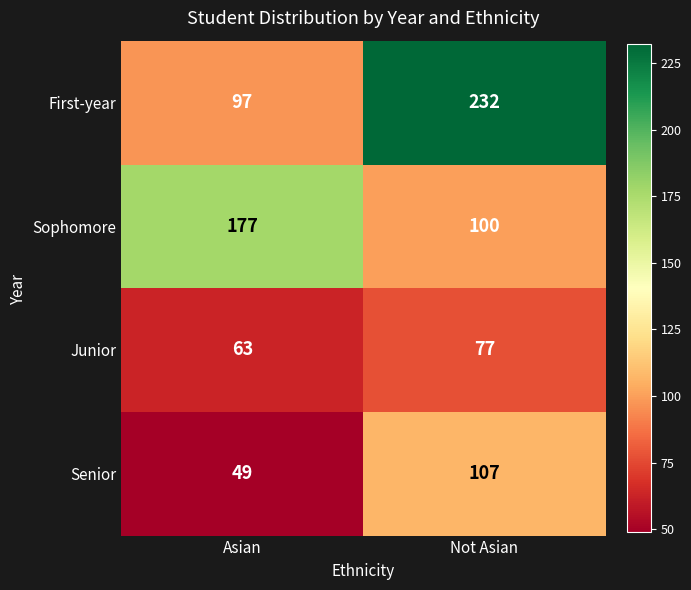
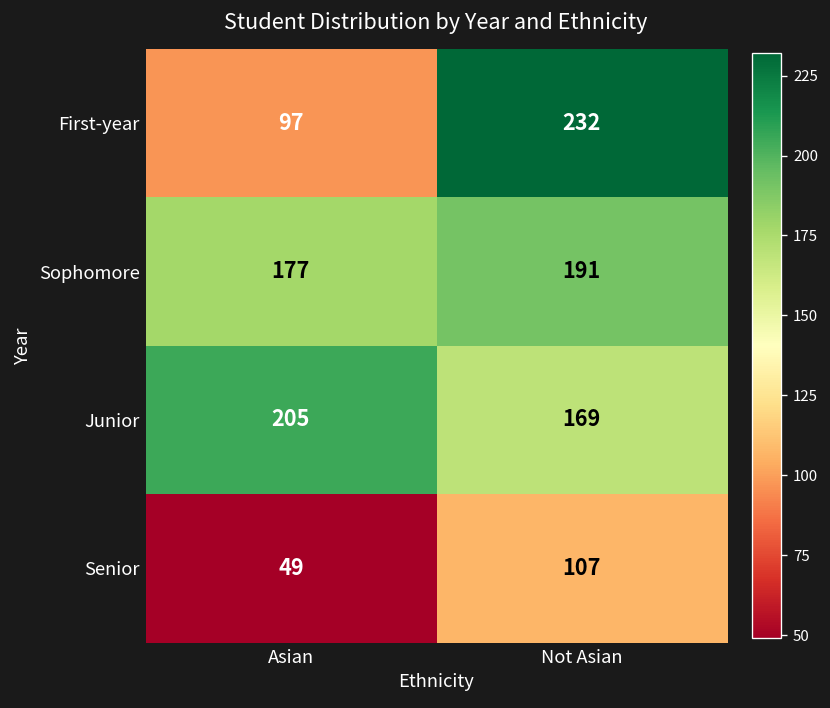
  {
    "First-year": {
      "Asian": 97,
      "Not Asian": 232
    },
    "Sophomore": {
      "Asian": 177,
-     "Not Asian": 100
+     "Not Asian": 191
    },
    "Junior": {
-     "Asian": 63,
-     "Not Asian": 77
+     "Asian": 205,
+     "Not Asian": 169
    },
    "Senior": {
      "Asian": 49,
      "Not Asian": 107
    }
  }
